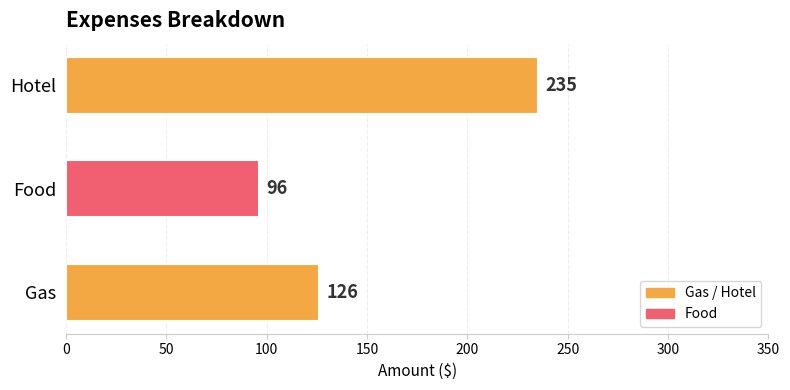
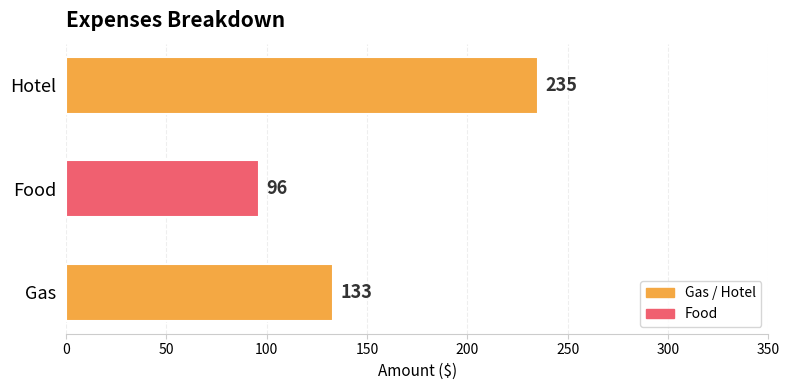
  {
    "Hotel": 235,
    "Food": 96,
-   "Gas": 126
+   "Gas": 133
  }
